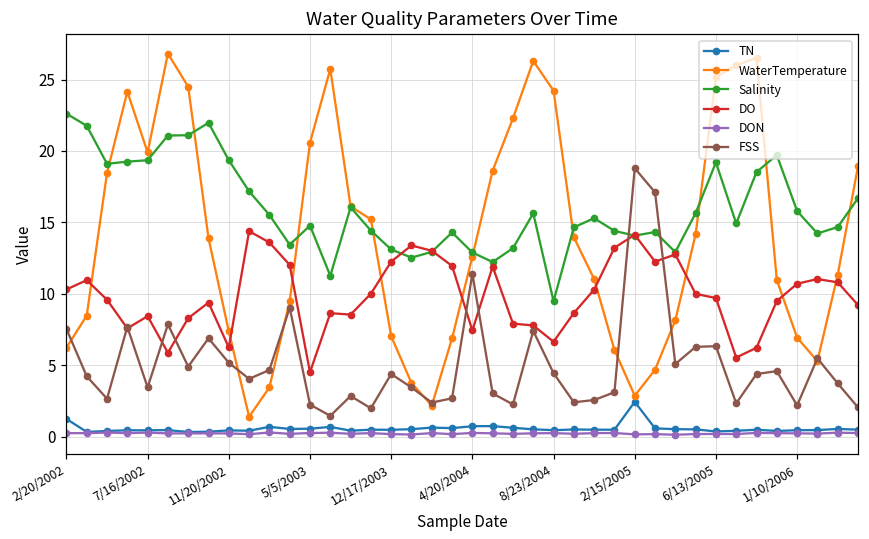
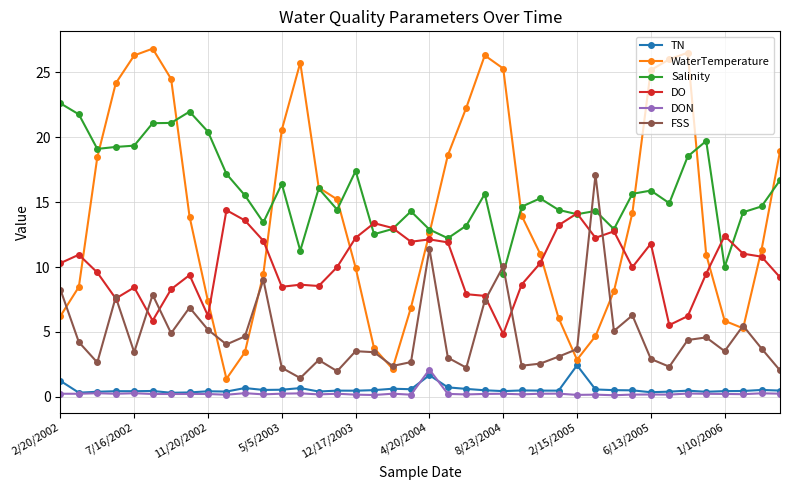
  {
    "TN": {
      "2/20/2002": 1.2,
      "11/20/2002": 0.4,
      "5/5/2003": 0.6,
      "12/17/2003": 0.5,
-     "4/20/2004": 0.7,
+     "4/20/2004": 1.7,
      "8/23/2004": 0.4,
      "2/15/2005": 2.4,
      "1/10/2006": 0.4
    },
    "WaterTemperature": {
      "2/20/2002": 6.2,
-     "7/16/2002": 19.9,
+     "7/16/2002": 26.3,
      "11/20/2002": 7.4,
      "5/5/2003": 20.6,
-     "12/17/2003": 7.0,
+     "12/17/2003": 10.0,
      "4/20/2004": 12.6,
-     "8/23/2004": 24.2,
+     "8/23/2004": 25.3,
      "2/15/2005": 2.9,
-     "1/10/2006": 6.9
+     "1/10/2006": 5.9
    },
    "Salinity": {
      "2/20/2002": 22.6,
      "7/16/2002": 19.4,
-     "11/20/2002": 19.4,
-     "5/5/2003": 14.8,
-     "12/17/2003": 13.1,
+     "11/20/2002": 20.4,
+     "5/5/2003": 16.4,
+     "12/17/2003": 17.4,
      "4/20/2004": 12.9,
      "8/23/2004": 9.5,
-     "6/13/2005": 19.2,
-     "1/10/2006": 15.8
+     "6/13/2005": 15.9,
+     "1/10/2006": 10.0
    },
    "DO": {
      "2/20/2002": 10.3,
      "7/16/2002": 8.4,
      "11/20/2002": 6.2,
-     "5/5/2003": 4.5,
+     "5/5/2003": 8.5,
      "12/17/2003": 12.3,
-     "4/20/2004": 7.4,
-     "8/23/2004": 6.6,
-     "6/13/2005": 9.7,
-     "1/10/2006": 10.7
+     "4/20/2004": 12.1,
+     "8/23/2004": 4.9,
+     "6/13/2005": 11.8,
+     "1/10/2006": 12.4
    },
    "DON": {
      "2/20/2002": 0.2,
      "11/20/2002": 0.2,
      "5/5/2003": 0.2,
      "12/17/2003": 0.2,
-     "4/20/2004": 0.3,
+     "4/20/2004": 2.1,
      "8/23/2004": 0.2,
      "2/15/2005": 0.2,
      "1/10/2006": 0.2
    },
    "FSS": {
-     "2/20/2002": 7.5,
+     "2/20/2002": 8.3,
      "7/16/2002": 3.4,
      "11/20/2002": 5.2,
      "5/5/2003": 2.2,
-     "12/17/2003": 4.4,
+     "12/17/2003": 3.5,
      "4/20/2004": 11.4,
-     "8/23/2004": 4.4,
-     "2/15/2005": 18.8,
-     "6/13/2005": 6.3,
-     "1/10/2006": 2.2
+     "8/23/2004": 10.1,
+     "2/15/2005": 3.7,
+     "6/13/2005": 2.9,
+     "1/10/2006": 3.5
    }
  }
